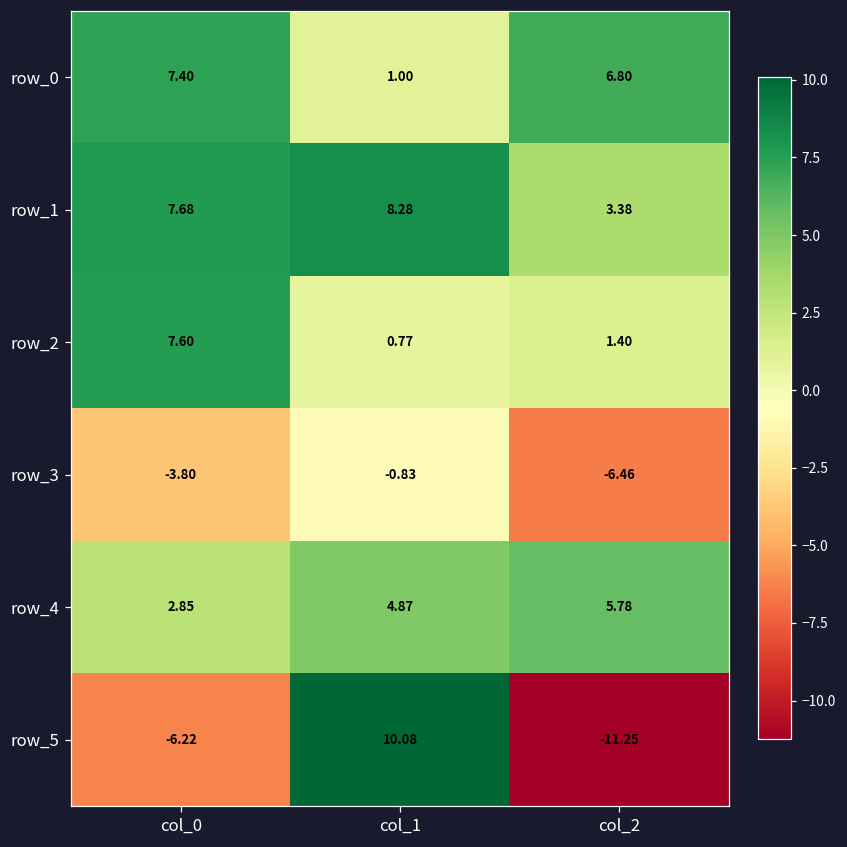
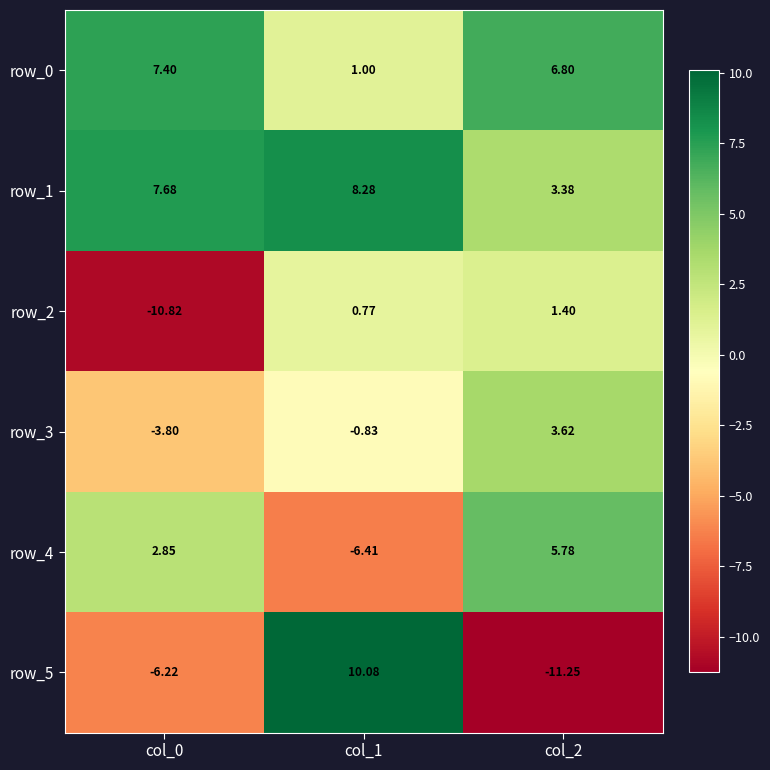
  {
    "row_0": {
      "col_0": 7.40,
      "col_1": 1.00,
      "col_2": 6.80
    },
    "row_1": {
      "col_0": 7.68,
      "col_1": 8.28,
      "col_2": 3.38
    },
    "row_2": {
-     "col_0": 7.60,
+     "col_0": -10.82,
      "col_1": 0.77,
      "col_2": 1.40
    },
    "row_3": {
      "col_0": -3.80,
      "col_1": -0.83,
-     "col_2": -6.46
+     "col_2": 3.62
    },
    "row_4": {
      "col_0": 2.85,
-     "col_1": 4.87,
+     "col_1": -6.41,
      "col_2": 5.78
    },
    "row_5": {
      "col_0": -6.22,
      "col_1": 10.08,
      "col_2": -11.25
    }
  }
